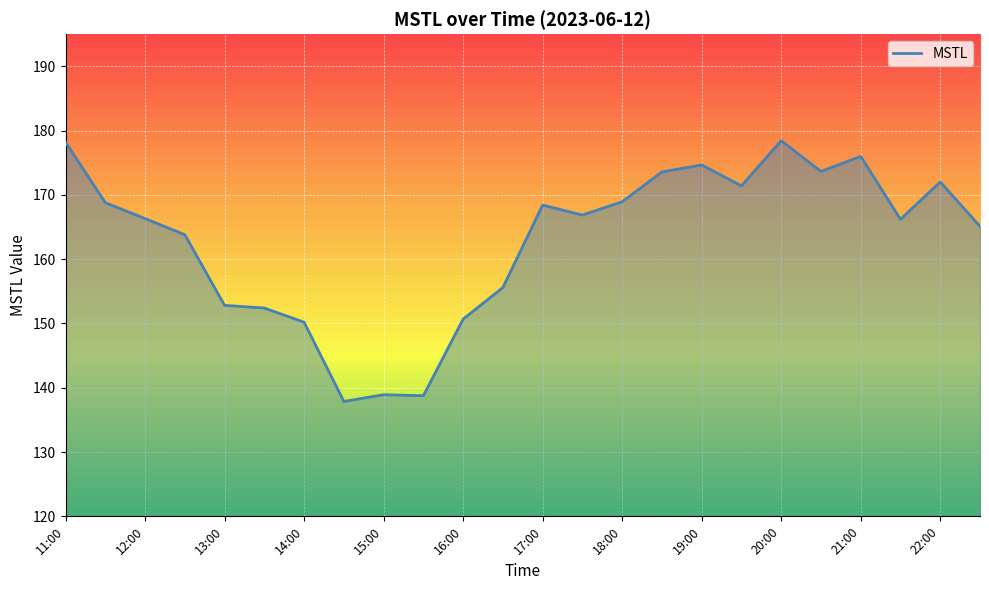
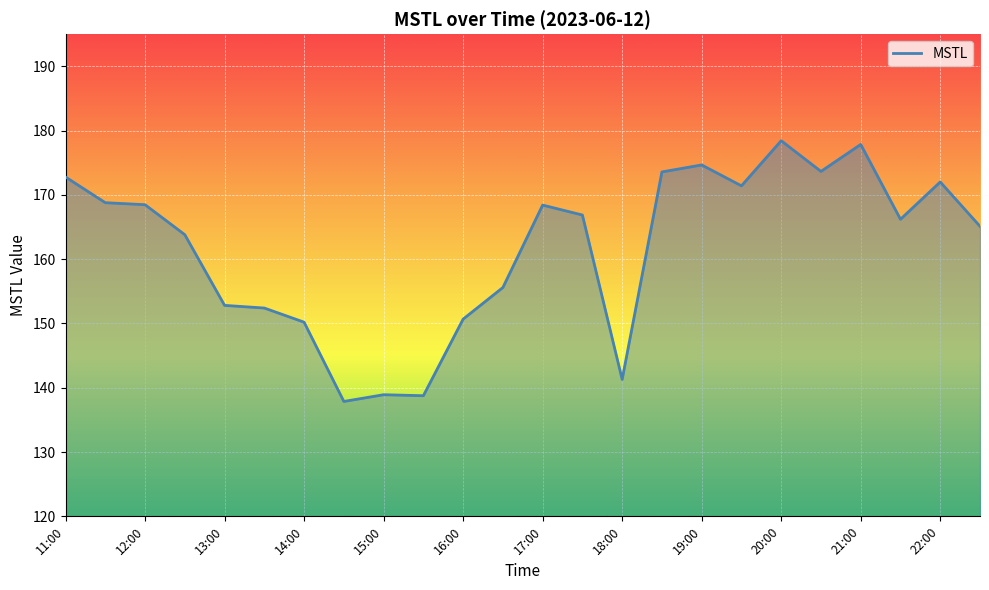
  {
-   "11:00": 178,
-   "12:00": 166,
+   "11:00": 173,
+   "12:00": 168,
    "13:00": 153,
    "14:00": 150,
    "15:00": 139,
    "16:00": 151,
    "17:00": 168,
-   "18:00": 169,
+   "18:00": 141,
    "19:00": 175,
    "20:00": 178,
-   "21:00": 176,
+   "21:00": 178,
    "22:00": 172
  }
